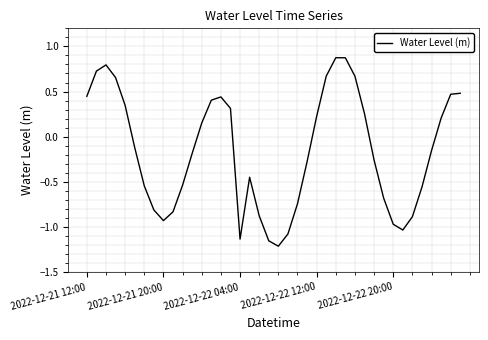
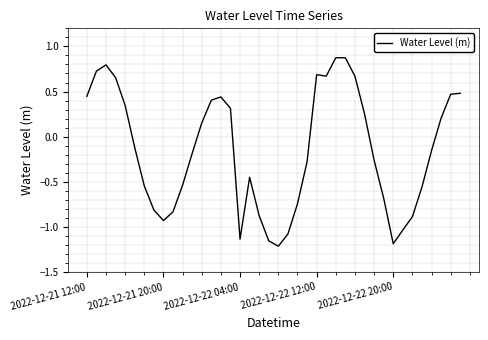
  {
    "2022-12-21 12:00": 0.4,
    "2022-12-21 20:00": -0.9,
    "2022-12-22 04:00": -1.1,
-   "2022-12-22 12:00": 0.2,
-   "2022-12-22 20:00": -1.0
+   "2022-12-22 12:00": 0.7,
+   "2022-12-22 20:00": -1.2
  }
